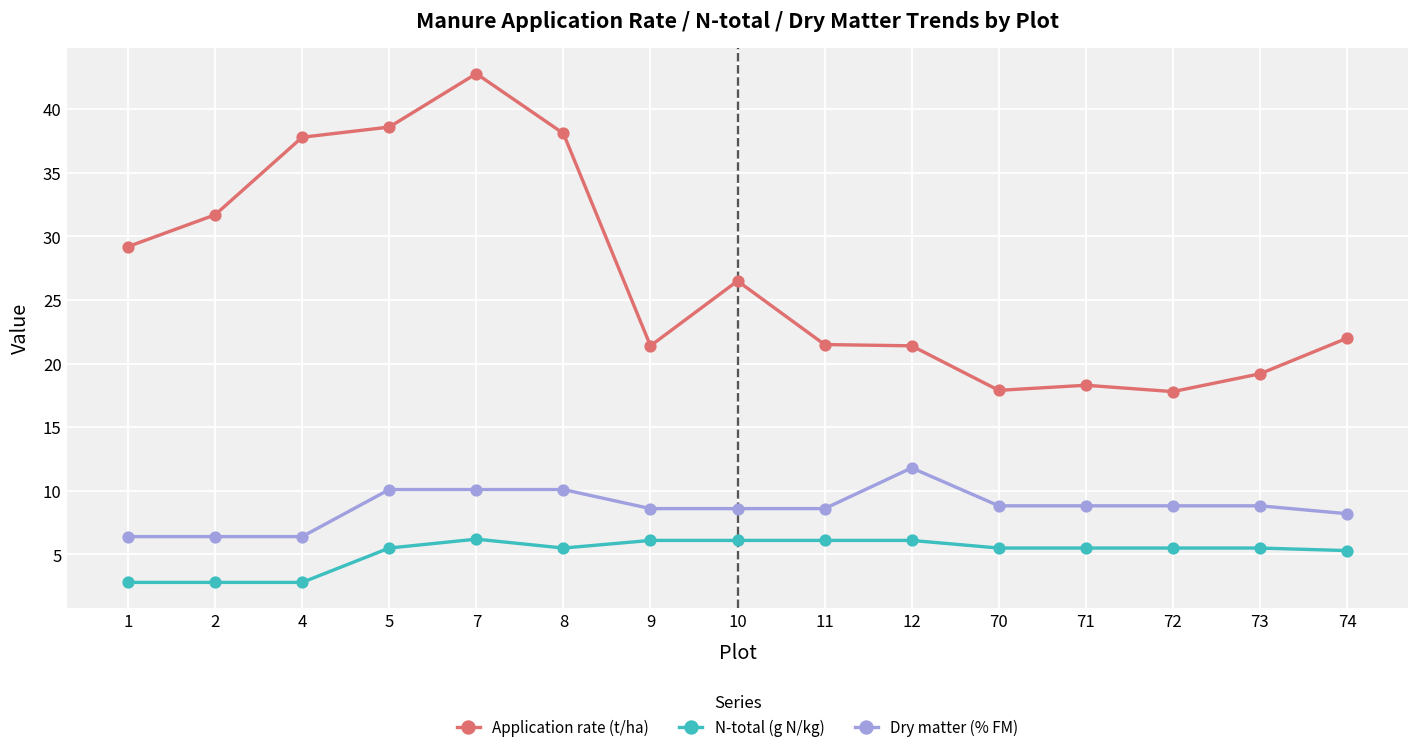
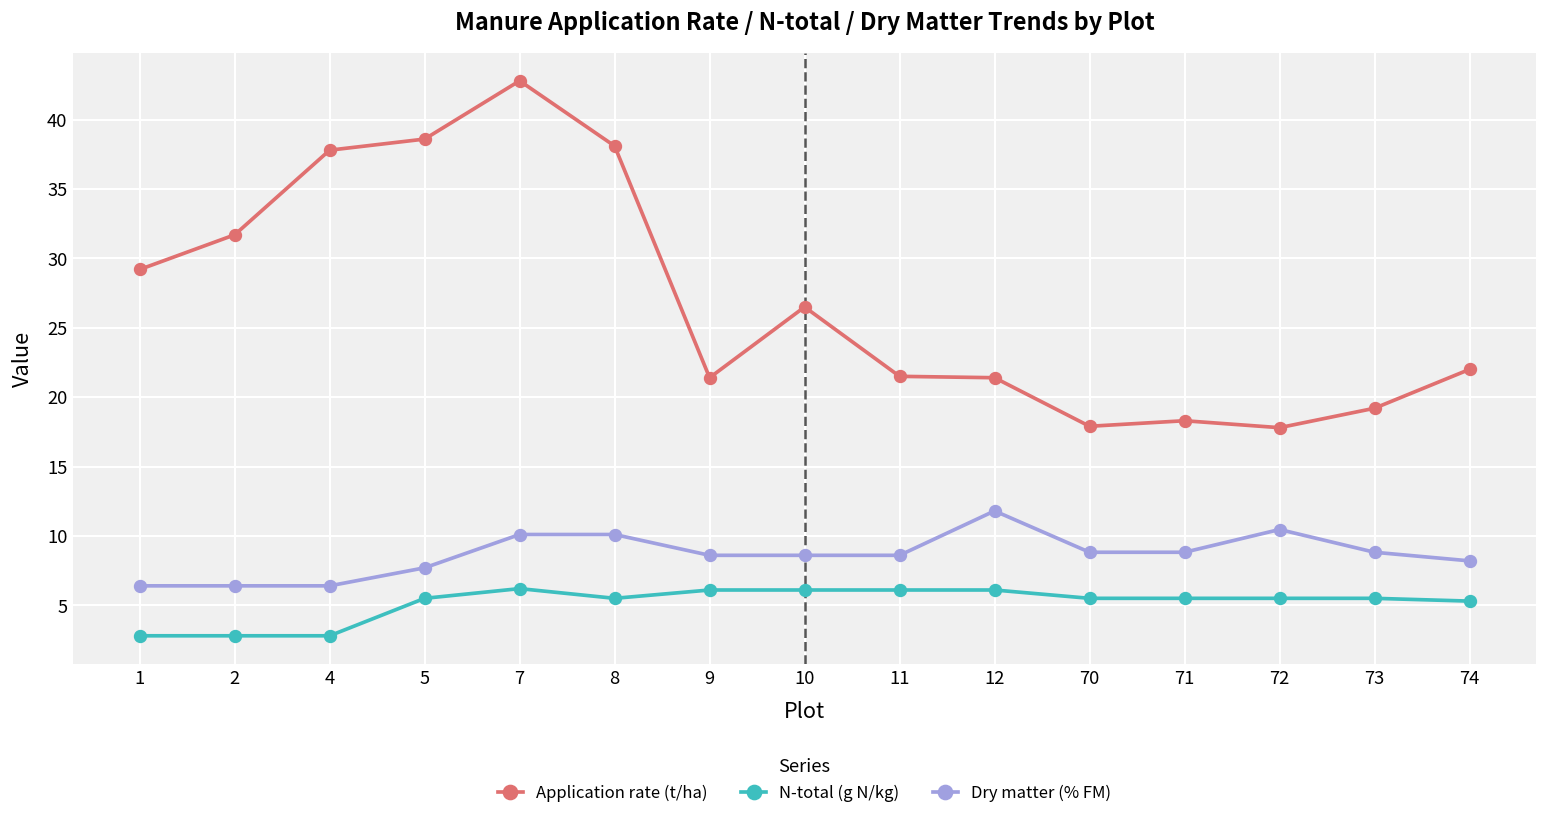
  {
    "Application rate (t/ha)": {
      "1": 29.2,
      "2": 31.7,
      "4": 37.8,
      "5": 38.6,
      "7": 42.8,
      "8": 38.1,
      "9": 21.4,
      "10": 26.5,
      "11": 21.5,
      "12": 21.4,
      "70": 17.9,
      "71": 18.3,
      "72": 17.8,
      "73": 19.2,
      "74": 22.0
    },
    "N-total (g N/kg)": {
      "1": 2.8,
      "2": 2.8,
      "4": 2.8,
      "5": 5.5,
      "7": 6.2,
      "8": 5.5,
      "9": 6.1,
      "10": 6.1,
      "11": 6.1,
      "12": 6.1,
      "70": 5.5,
      "71": 5.5,
      "72": 5.5,
      "73": 5.5,
      "74": 5.3
    },
    "Dry matter (% FM)": {
      "1": 6.4,
      "2": 6.4,
      "4": 6.4,
-     "5": 10.1,
+     "5": 7.7,
      "7": 10.1,
      "8": 10.1,
      "9": 8.6,
      "10": 8.6,
      "11": 8.6,
      "12": 11.8,
      "70": 8.8,
      "71": 8.8,
-     "72": 8.8,
+     "72": 10.5,
      "73": 8.8,
      "74": 8.2
    }
  }
